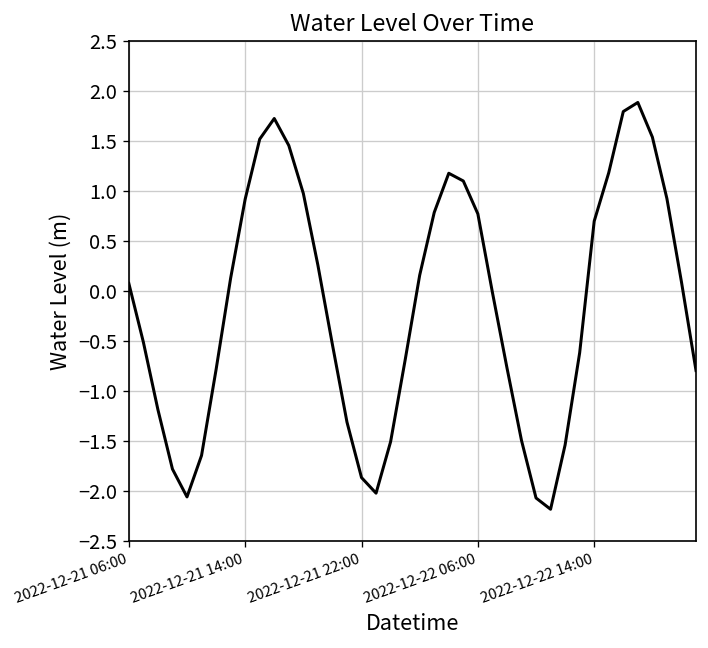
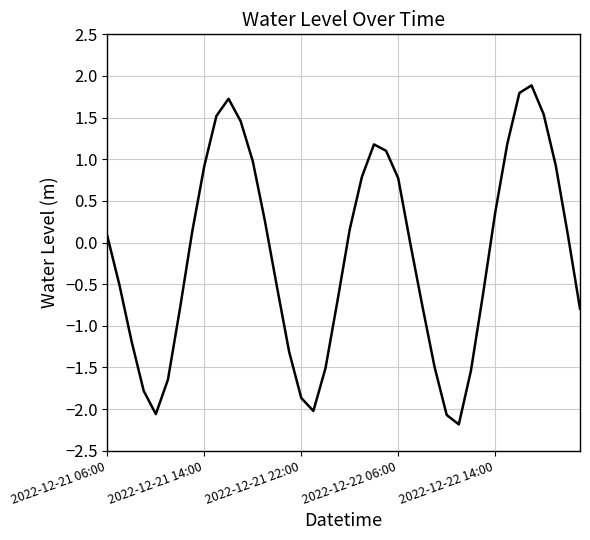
  {
    "2022-12-21 06:00": 0.1,
    "2022-12-21 14:00": 0.9,
    "2022-12-21 22:00": -1.9,
    "2022-12-22 06:00": 0.8,
-   "2022-12-22 14:00": 0.7
+   "2022-12-22 14:00": 0.4
  }
